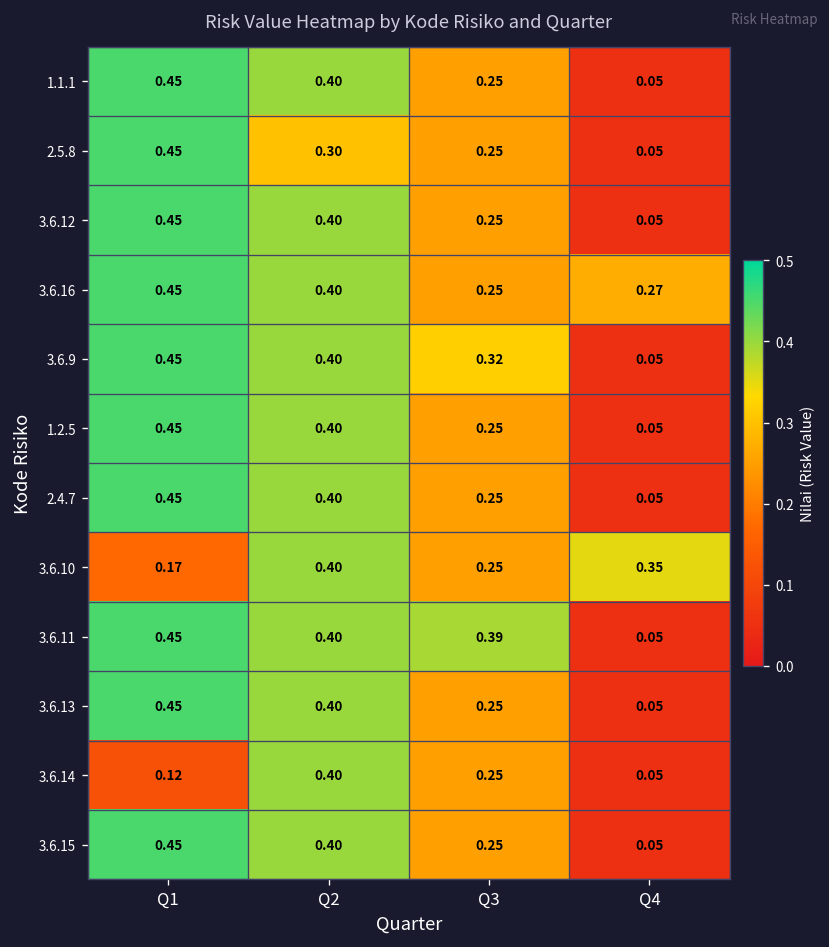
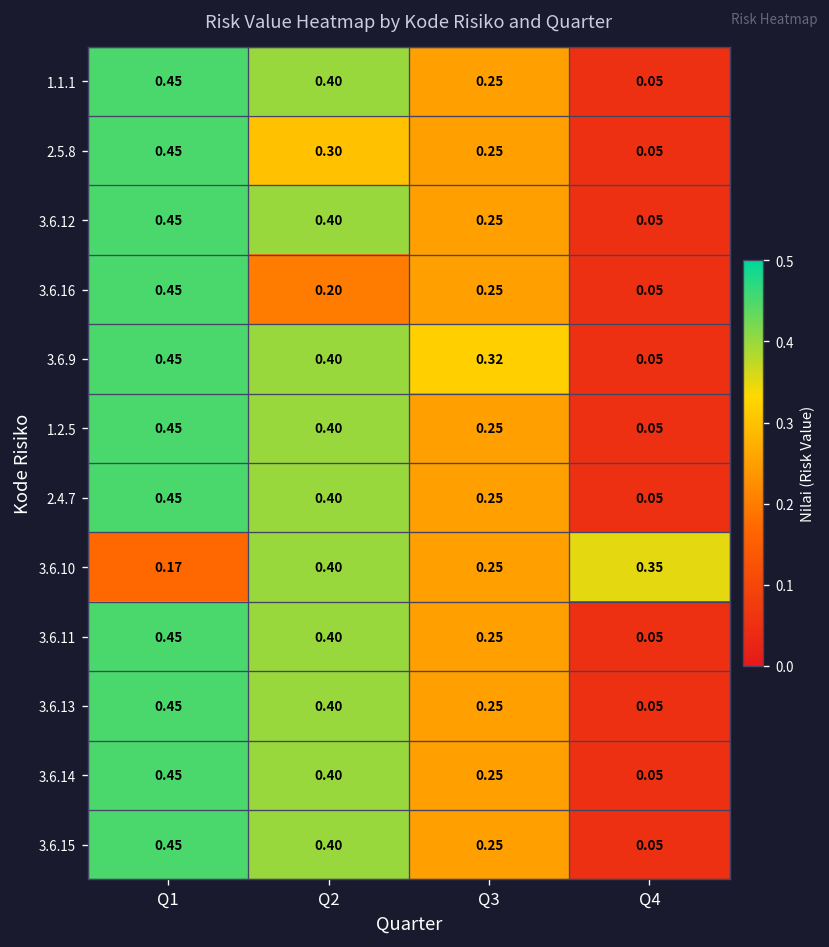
  {
    "1.1.1": {
      "Q1": 0.45,
      "Q2": 0.40,
      "Q3": 0.25,
      "Q4": 0.05
    },
    "2.5.8": {
      "Q1": 0.45,
      "Q2": 0.30,
      "Q3": 0.25,
      "Q4": 0.05
    },
    "3.6.12": {
      "Q1": 0.45,
      "Q2": 0.40,
      "Q3": 0.25,
      "Q4": 0.05
    },
    "3.6.16": {
      "Q1": 0.45,
-     "Q2": 0.40,
+     "Q2": 0.20,
      "Q3": 0.25,
-     "Q4": 0.27
+     "Q4": 0.05
    },
    "3.6.9": {
      "Q1": 0.45,
      "Q2": 0.40,
      "Q3": 0.32,
      "Q4": 0.05
    },
    "1.2.5": {
      "Q1": 0.45,
      "Q2": 0.40,
      "Q3": 0.25,
      "Q4": 0.05
    },
    "2.4.7": {
      "Q1": 0.45,
      "Q2": 0.40,
      "Q3": 0.25,
      "Q4": 0.05
    },
    "3.6.10": {
      "Q1": 0.17,
      "Q2": 0.40,
      "Q3": 0.25,
      "Q4": 0.35
    },
    "3.6.11": {
      "Q1": 0.45,
      "Q2": 0.40,
-     "Q3": 0.39,
+     "Q3": 0.25,
      "Q4": 0.05
    },
    "3.6.13": {
      "Q1": 0.45,
      "Q2": 0.40,
      "Q3": 0.25,
      "Q4": 0.05
    },
    "3.6.14": {
-     "Q1": 0.12,
+     "Q1": 0.45,
      "Q2": 0.40,
      "Q3": 0.25,
      "Q4": 0.05
    },
    "3.6.15": {
      "Q1": 0.45,
      "Q2": 0.40,
      "Q3": 0.25,
      "Q4": 0.05
    }
  }
